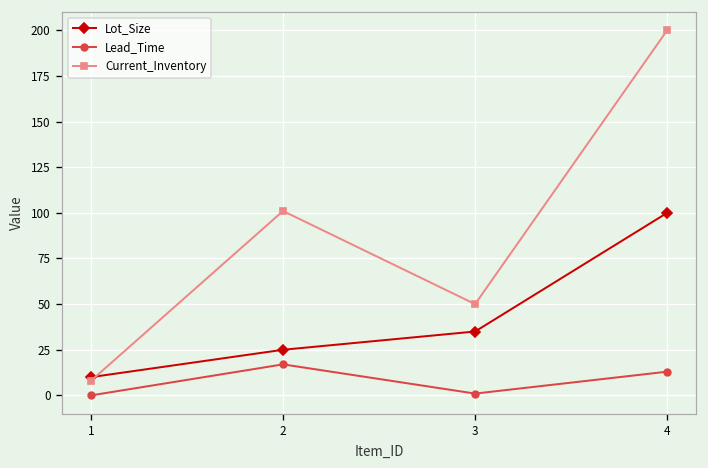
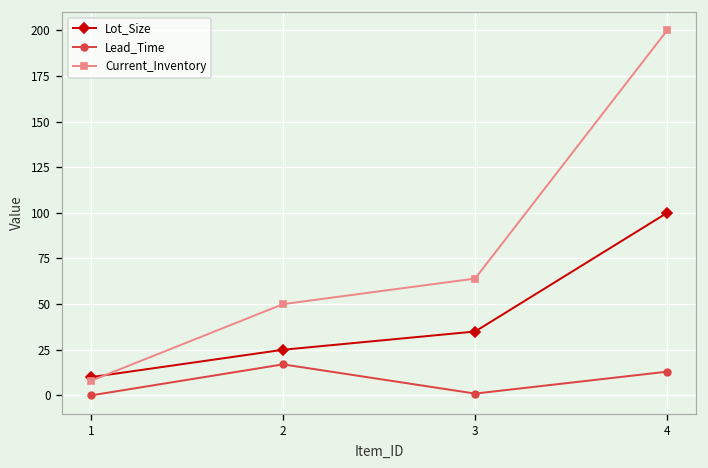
  {
    "Lot_Size": {
      "1": 10,
      "2": 25,
      "3": 35,
      "4": 100
    },
    "Lead_Time": {
      "1": 0,
      "2": 17,
      "3": 1,
      "4": 13
    },
    "Current_Inventory": {
      "1": 8,
-     "2": 101,
-     "3": 50,
+     "2": 50,
+     "3": 64,
      "4": 200
    }
  }
